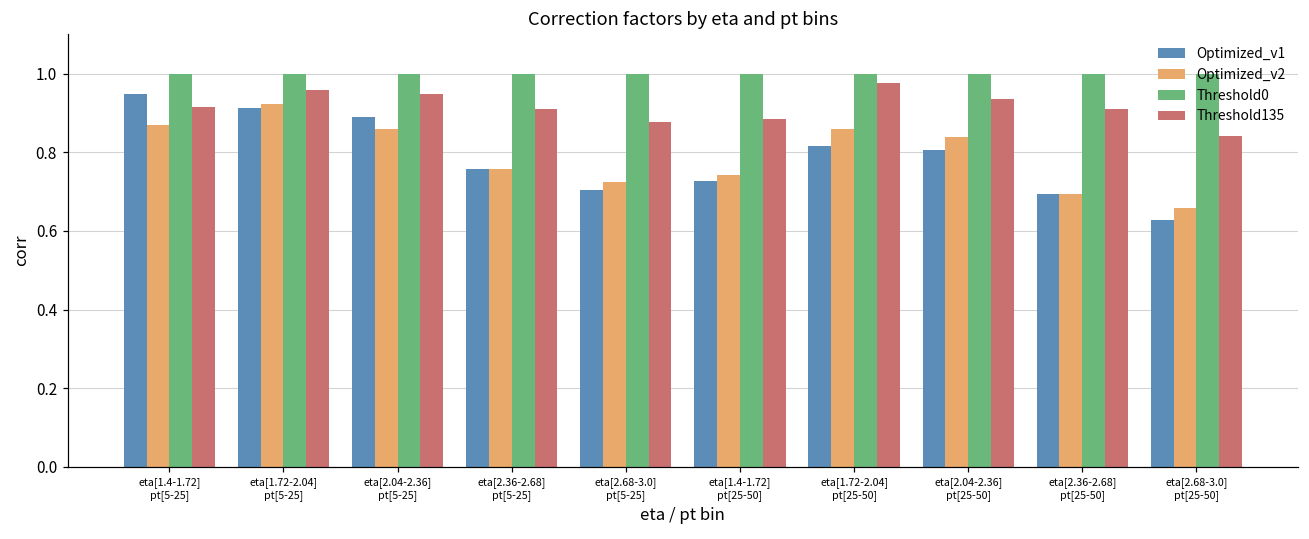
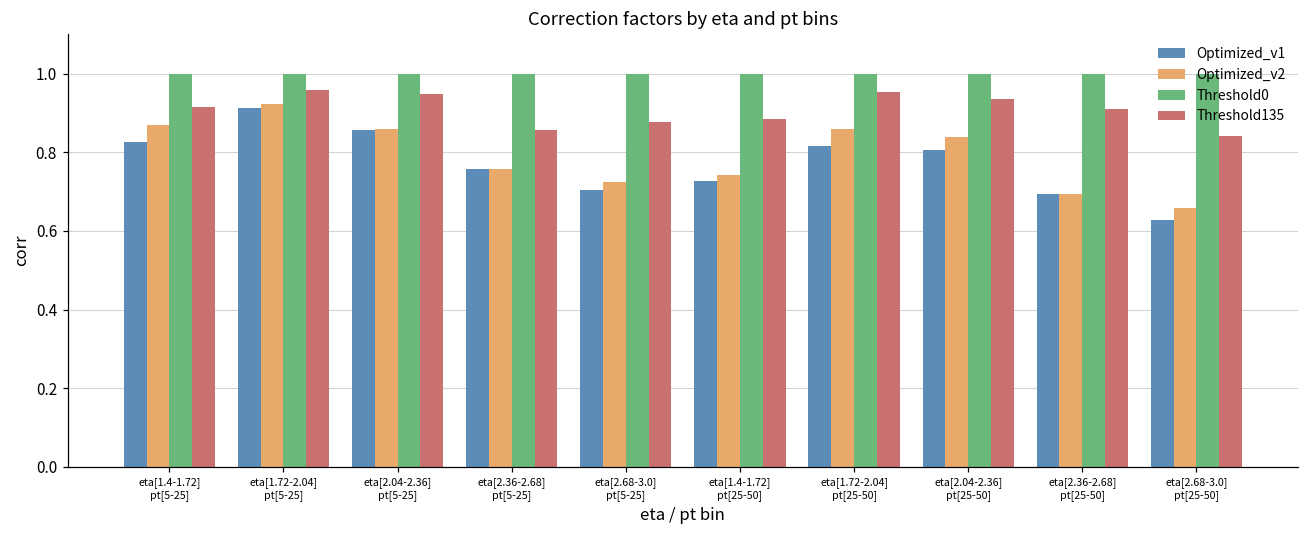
  {
    "Optimized_v1": {
-     "eta[1.4-1.72] pt[5-25]": 0.95,
+     "eta[1.4-1.72] pt[5-25]": 0.83,
      "eta[1.72-2.04] pt[5-25]": 0.91,
-     "eta[2.04-2.36] pt[5-25]": 0.89,
+     "eta[2.04-2.36] pt[5-25]": 0.86,
      "eta[2.36-2.68] pt[5-25]": 0.76,
      "eta[2.68-3.0] pt[5-25]": 0.70,
      "eta[1.4-1.72] pt[25-50]": 0.73,
      "eta[1.72-2.04] pt[25-50]": 0.82,
      "eta[2.04-2.36] pt[25-50]": 0.81,
      "eta[2.36-2.68] pt[25-50]": 0.69,
      "eta[2.68-3.0] pt[25-50]": 0.63
    },
    "Optimized_v2": {
      "eta[1.4-1.72] pt[5-25]": 0.87,
      "eta[1.72-2.04] pt[5-25]": 0.92,
      "eta[2.04-2.36] pt[5-25]": 0.86,
      "eta[2.36-2.68] pt[5-25]": 0.76,
      "eta[2.68-3.0] pt[5-25]": 0.72,
      "eta[1.4-1.72] pt[25-50]": 0.74,
      "eta[1.72-2.04] pt[25-50]": 0.86,
      "eta[2.04-2.36] pt[25-50]": 0.84,
      "eta[2.36-2.68] pt[25-50]": 0.69,
      "eta[2.68-3.0] pt[25-50]": 0.66
    },
    "Threshold0": {
      "eta[1.4-1.72] pt[5-25]": 1.00,
      "eta[1.72-2.04] pt[5-25]": 1.00,
      "eta[2.04-2.36] pt[5-25]": 1.00,
      "eta[2.36-2.68] pt[5-25]": 1.00,
      "eta[2.68-3.0] pt[5-25]": 1.00,
      "eta[1.4-1.72] pt[25-50]": 1.00,
      "eta[1.72-2.04] pt[25-50]": 1.00,
      "eta[2.04-2.36] pt[25-50]": 1.00,
      "eta[2.36-2.68] pt[25-50]": 1.00,
      "eta[2.68-3.0] pt[25-50]": 1.00
    },
    "Threshold135": {
      "eta[1.4-1.72] pt[5-25]": 0.92,
      "eta[1.72-2.04] pt[5-25]": 0.96,
      "eta[2.04-2.36] pt[5-25]": 0.95,
-     "eta[2.36-2.68] pt[5-25]": 0.91,
+     "eta[2.36-2.68] pt[5-25]": 0.86,
      "eta[2.68-3.0] pt[5-25]": 0.88,
      "eta[1.4-1.72] pt[25-50]": 0.88,
-     "eta[1.72-2.04] pt[25-50]": 0.98,
+     "eta[1.72-2.04] pt[25-50]": 0.95,
      "eta[2.04-2.36] pt[25-50]": 0.94,
      "eta[2.36-2.68] pt[25-50]": 0.91,
      "eta[2.68-3.0] pt[25-50]": 0.84
    }
  }
